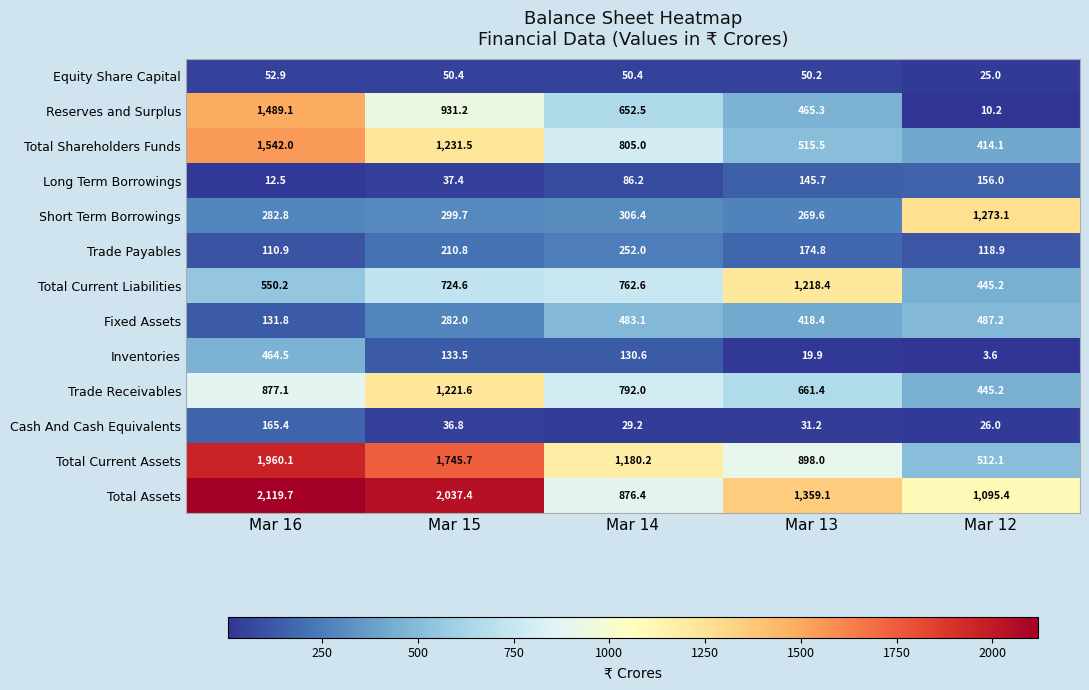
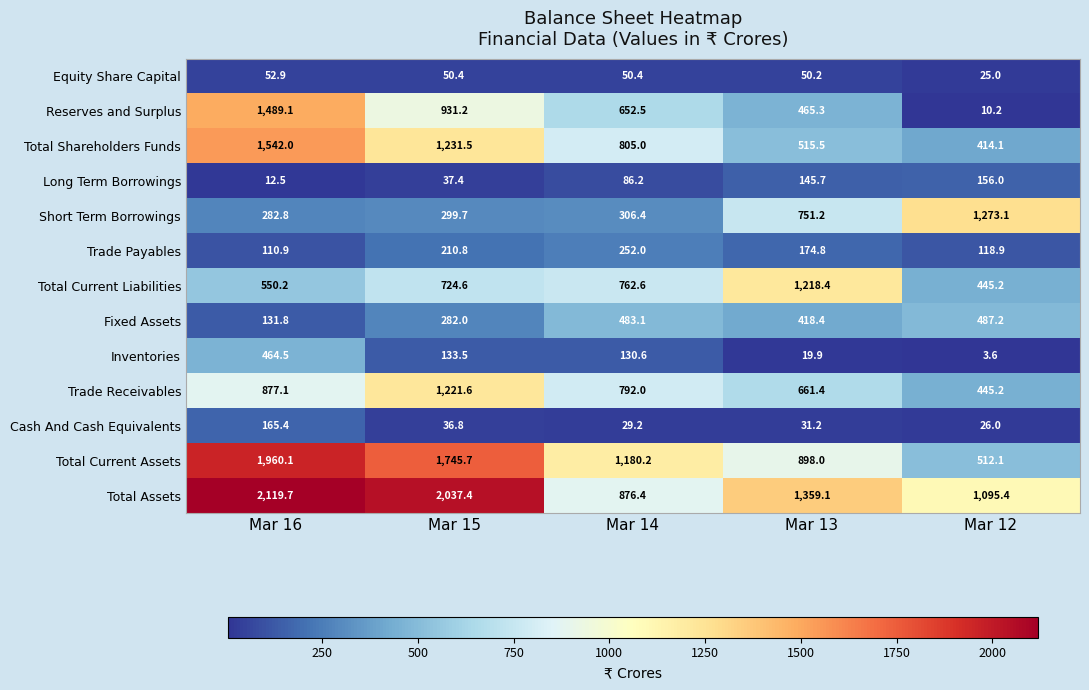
  {
    "Equity Share Capital": {
      "Mar 16": "52.9",
      "Mar 15": "50.4",
      "Mar 14": "50.4",
      "Mar 13": "50.2",
      "Mar 12": "25.0"
    },
    "Reserves and Surplus": {
      "Mar 16": "1,489.1",
      "Mar 15": "931.2",
      "Mar 14": "652.5",
      "Mar 13": "465.3",
      "Mar 12": "10.2"
    },
    "Total Shareholders Funds": {
      "Mar 16": "1,542.0",
      "Mar 15": "1,231.5",
      "Mar 14": "805.0",
      "Mar 13": "515.5",
      "Mar 12": "414.1"
    },
    "Long Term Borrowings": {
      "Mar 16": "12.5",
      "Mar 15": "37.4",
      "Mar 14": "86.2",
      "Mar 13": "145.7",
      "Mar 12": "156.0"
    },
    "Short Term Borrowings": {
      "Mar 16": "282.8",
      "Mar 15": "299.7",
      "Mar 14": "306.4",
-     "Mar 13": "269.6",
+     "Mar 13": "751.2",
      "Mar 12": "1,273.1"
    },
    "Trade Payables": {
      "Mar 16": "110.9",
      "Mar 15": "210.8",
      "Mar 14": "252.0",
      "Mar 13": "174.8",
      "Mar 12": "118.9"
    },
    "Total Current Liabilities": {
      "Mar 16": "550.2",
      "Mar 15": "724.6",
      "Mar 14": "762.6",
      "Mar 13": "1,218.4",
      "Mar 12": "445.2"
    },
    "Fixed Assets": {
      "Mar 16": "131.8",
      "Mar 15": "282.0",
      "Mar 14": "483.1",
      "Mar 13": "418.4",
      "Mar 12": "487.2"
    },
    "Inventories": {
      "Mar 16": "464.5",
      "Mar 15": "133.5",
      "Mar 14": "130.6",
      "Mar 13": "19.9",
      "Mar 12": "3.6"
    },
    "Trade Receivables": {
      "Mar 16": "877.1",
      "Mar 15": "1,221.6",
      "Mar 14": "792.0",
      "Mar 13": "661.4",
      "Mar 12": "445.2"
    },
    "Cash And Cash Equivalents": {
      "Mar 16": "165.4",
      "Mar 15": "36.8",
      "Mar 14": "29.2",
      "Mar 13": "31.2",
      "Mar 12": "26.0"
    },
    "Total Current Assets": {
      "Mar 16": "1,960.1",
      "Mar 15": "1,745.7",
      "Mar 14": "1,180.2",
      "Mar 13": "898.0",
      "Mar 12": "512.1"
    },
    "Total Assets": {
      "Mar 16": "2,119.7",
      "Mar 15": "2,037.4",
      "Mar 14": "876.4",
      "Mar 13": "1,359.1",
      "Mar 12": "1,095.4"
    }
  }
